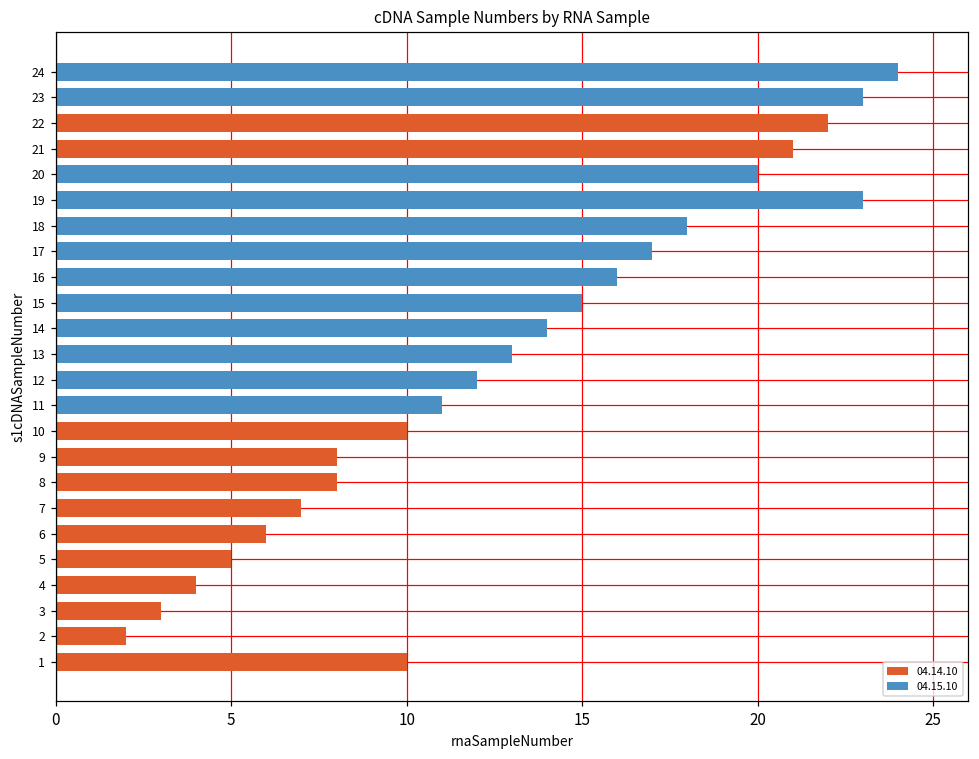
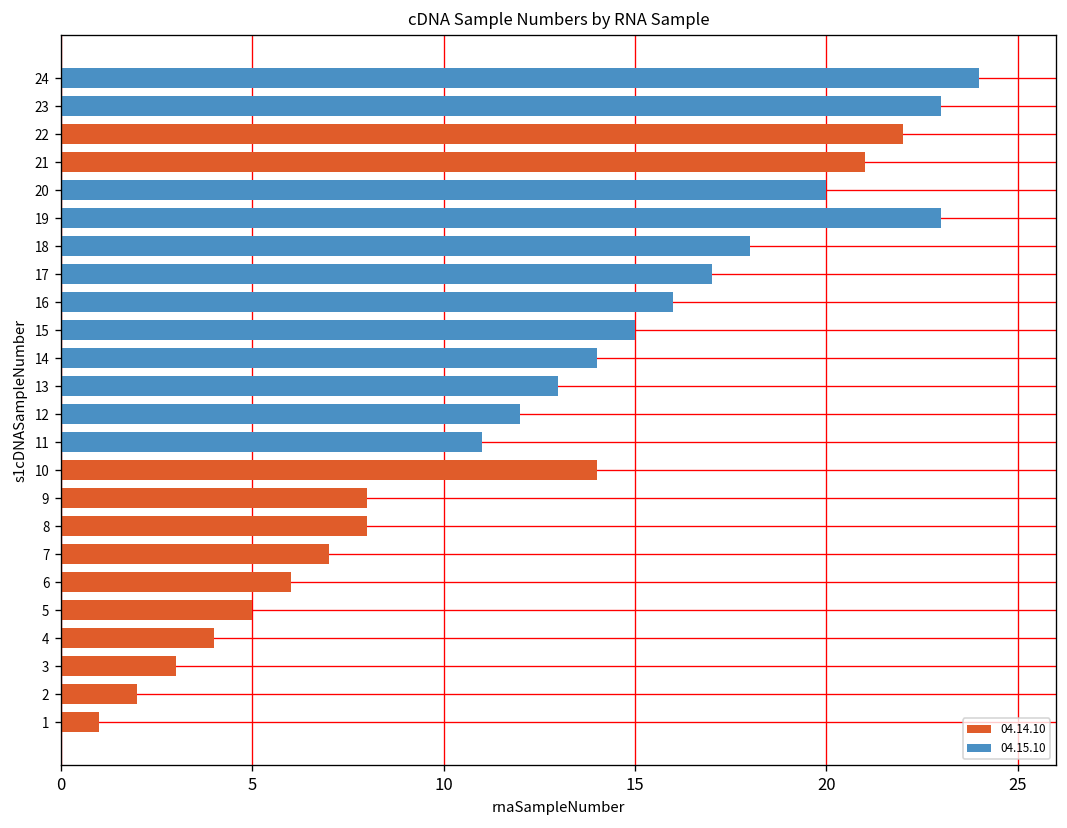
  {
    "24": 24,
    "23": 23,
    "22": 22,
    "21": 21,
    "20": 20,
    "19": 23,
    "18": 18,
    "17": 17,
    "16": 16,
    "15": 15,
    "14": 14,
    "13": 13,
    "12": 12,
    "11": 11,
-   "10": 10,
+   "10": 14,
    "9": 8,
    "8": 8,
    "7": 7,
    "6": 6,
    "5": 5,
    "4": 4,
    "3": 3,
    "2": 2,
-   "1": 10
+   "1": 1
  }
